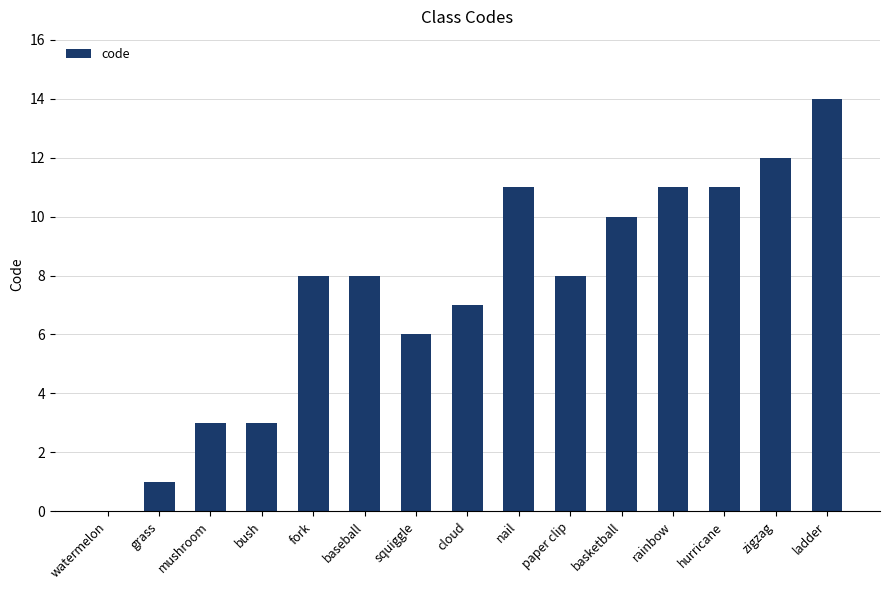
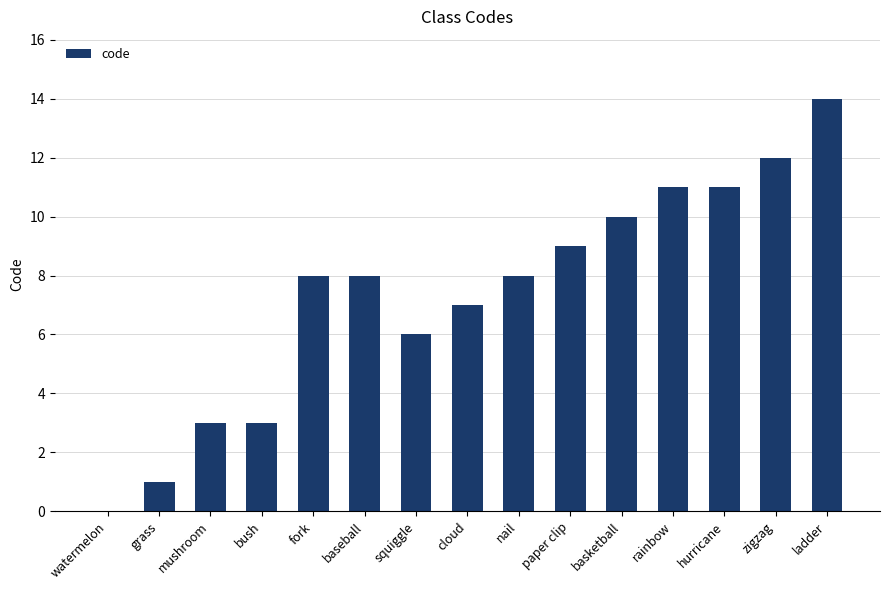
  {
    "watermelon": 0,
    "grass": 1,
    "mushroom": 3,
    "bush": 3,
    "fork": 8,
    "baseball": 8,
    "squiggle": 6,
    "cloud": 7,
-   "nail": 11,
-   "paper clip": 8,
+   "nail": 8,
+   "paper clip": 9,
    "basketball": 10,
    "rainbow": 11,
    "hurricane": 11,
    "zigzag": 12,
    "ladder": 14
  }
